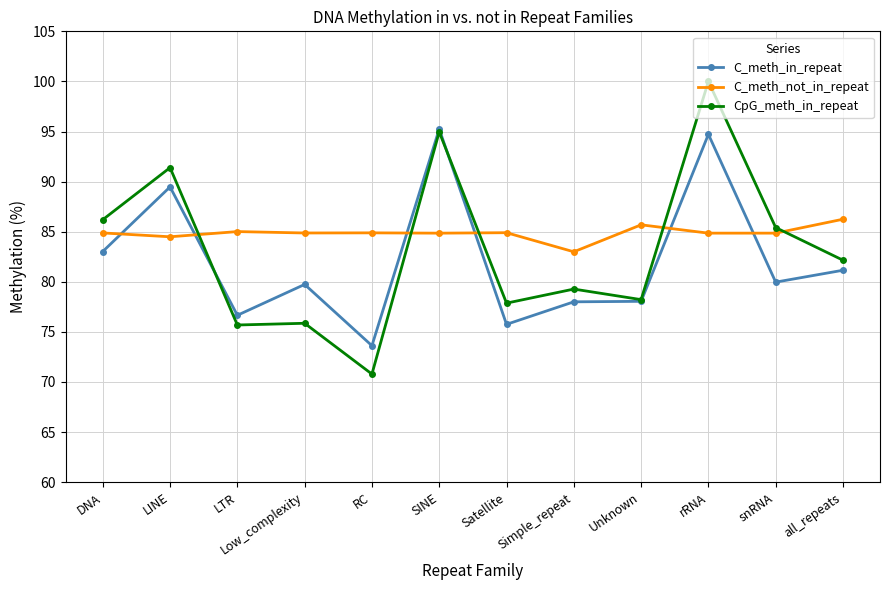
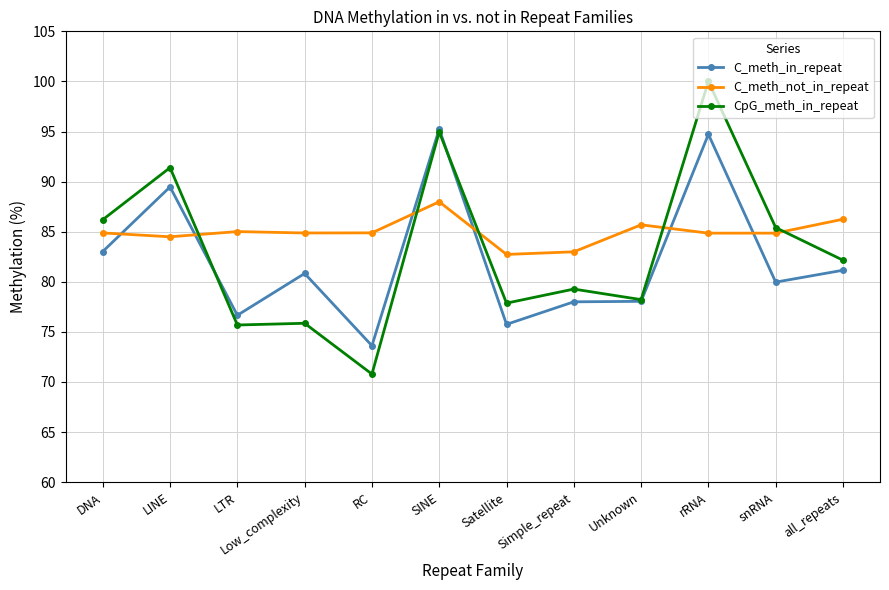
  {
    "C_meth_in_repeat": {
      "DNA": 83.0,
      "LINE": 89.5,
      "LTR": 76.7,
-     "Low_complexity": 79.7,
+     "Low_complexity": 80.8,
      "RC": 73.6,
      "SINE": 95.2,
      "Satellite": 75.8,
      "Simple_repeat": 78.0,
      "rRNA": 94.7,
      "snRNA": 80.0,
      "all_repeats": 81.2
    },
    "C_meth_not_in_repeat": {
      "DNA": 84.9,
      "LINE": 84.5,
      "LTR": 85.0,
      "Low_complexity": 84.9,
      "RC": 84.9,
-     "SINE": 84.9,
-     "Satellite": 84.9,
+     "SINE": 88.0,
+     "Satellite": 82.7,
      "Simple_repeat": 83.0,
      "Unknown": 85.7,
      "rRNA": 84.9,
      "snRNA": 84.9,
      "all_repeats": 86.2
    },
    "CpG_meth_in_repeat": {
      "DNA": 86.2,
      "LINE": 91.4,
      "LTR": 75.7,
      "Low_complexity": 75.9,
      "RC": 70.8,
      "SINE": 95.0,
      "Satellite": 77.9,
      "Simple_repeat": 79.3,
      "snRNA": 85.4,
      "all_repeats": 82.2
    }
  }
